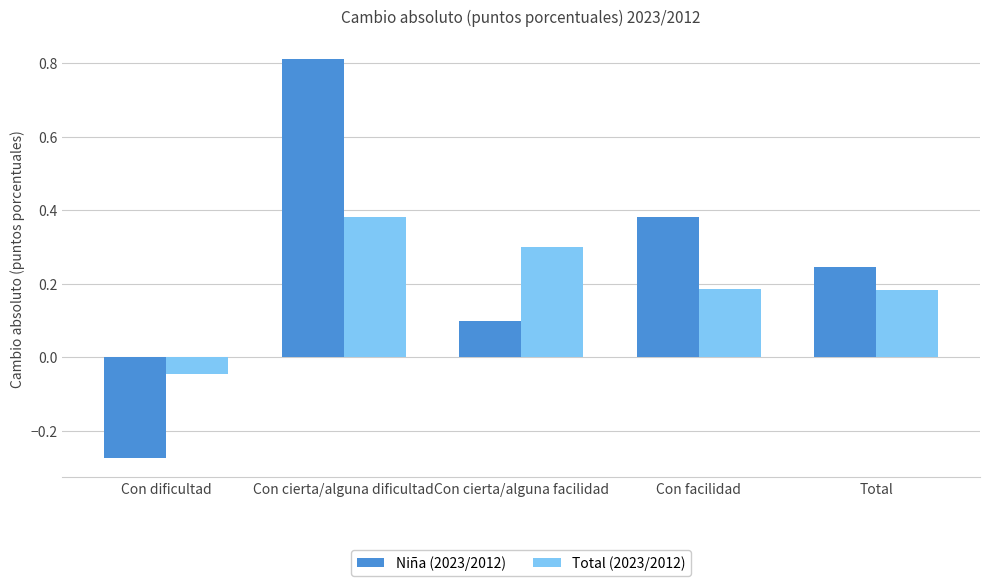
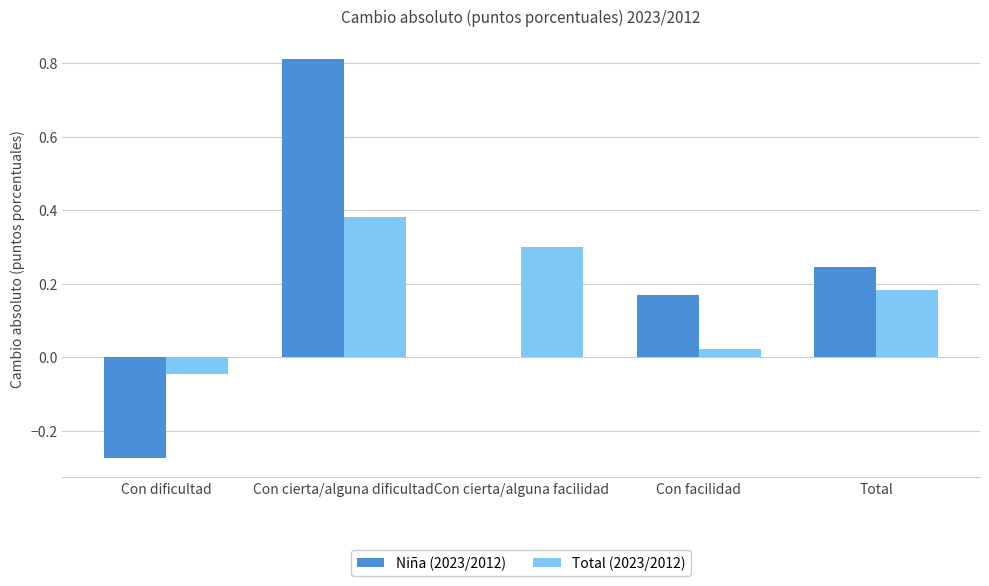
  {
    "Niña (2023/2012)": {
      "Con dificultad": -0.27,
      "Con cierta/alguna dificultad": 0.81,
-     "Con cierta/alguna facilidad": 0.1,
-     "Con facilidad": 0.38,
+     "Con cierta/alguna facilidad": 0.0,
+     "Con facilidad": 0.17,
      "Total": 0.25
    },
    "Total (2023/2012)": {
      "Con dificultad": -0.04,
      "Con cierta/alguna dificultad": 0.38,
      "Con cierta/alguna facilidad": 0.30,
-     "Con facilidad": 0.19,
+     "Con facilidad": 0.02,
      "Total": 0.18
    }
  }
